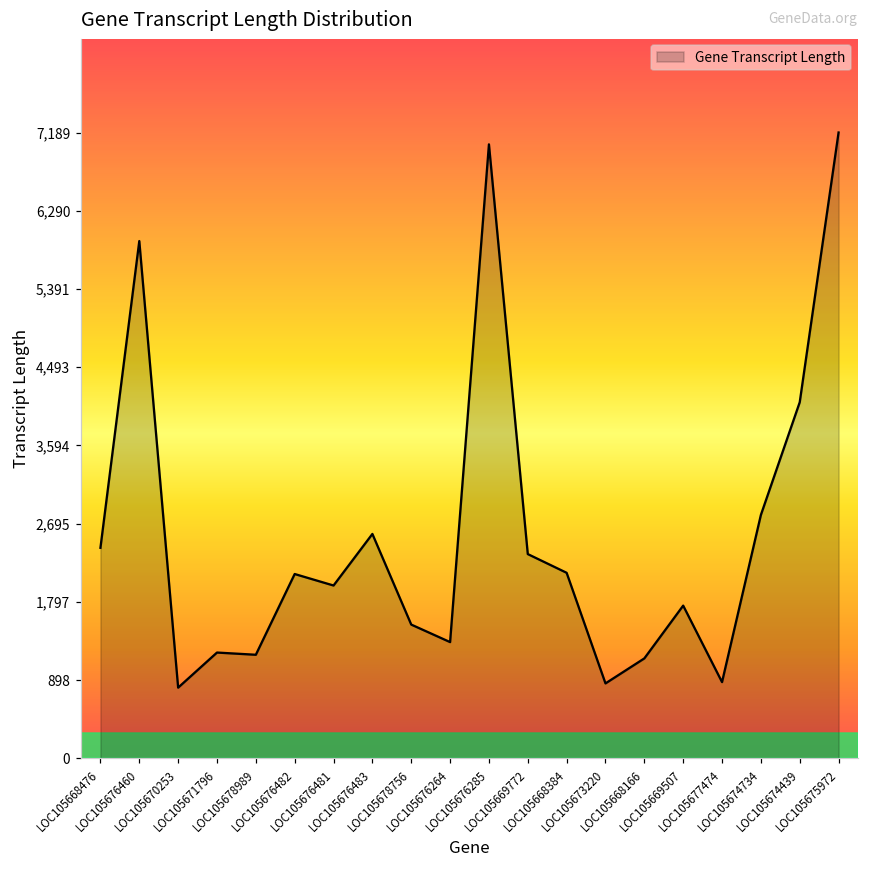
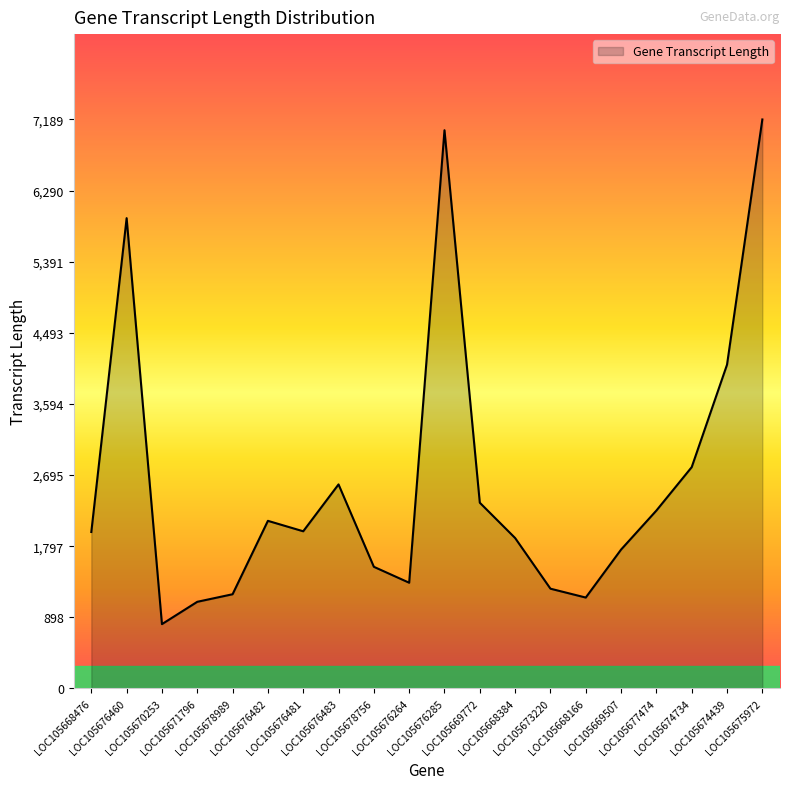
  {
-   "LOC105668476": "2,400",
+   "LOC105668476": "2,000",
    "LOC105676460": "5,900",
    "LOC105670253": "800",
-   "LOC105671796": "1,200",
+   "LOC105671796": "1,100",
    "LOC105678989": "1,200",
    "LOC105676482": "2,100",
    "LOC105676481": "2,000",
    "LOC105676483": "2,600",
    "LOC105678756": "1,500",
    "LOC105676264": "1,300",
    "LOC105676285": "7,100",
    "LOC105669772": "2,300",
-   "LOC105668384": "2,100",
-   "LOC105673220": "900",
+   "LOC105668384": "1,900",
+   "LOC105673220": "1,300",
    "LOC105668166": "1,100",
    "LOC105669507": "1,800",
-   "LOC105677474": "900",
+   "LOC105677474": "2,200",
    "LOC105674734": "2,800",
    "LOC105674439": "4,100",
    "LOC105675972": "7,200"
  }
